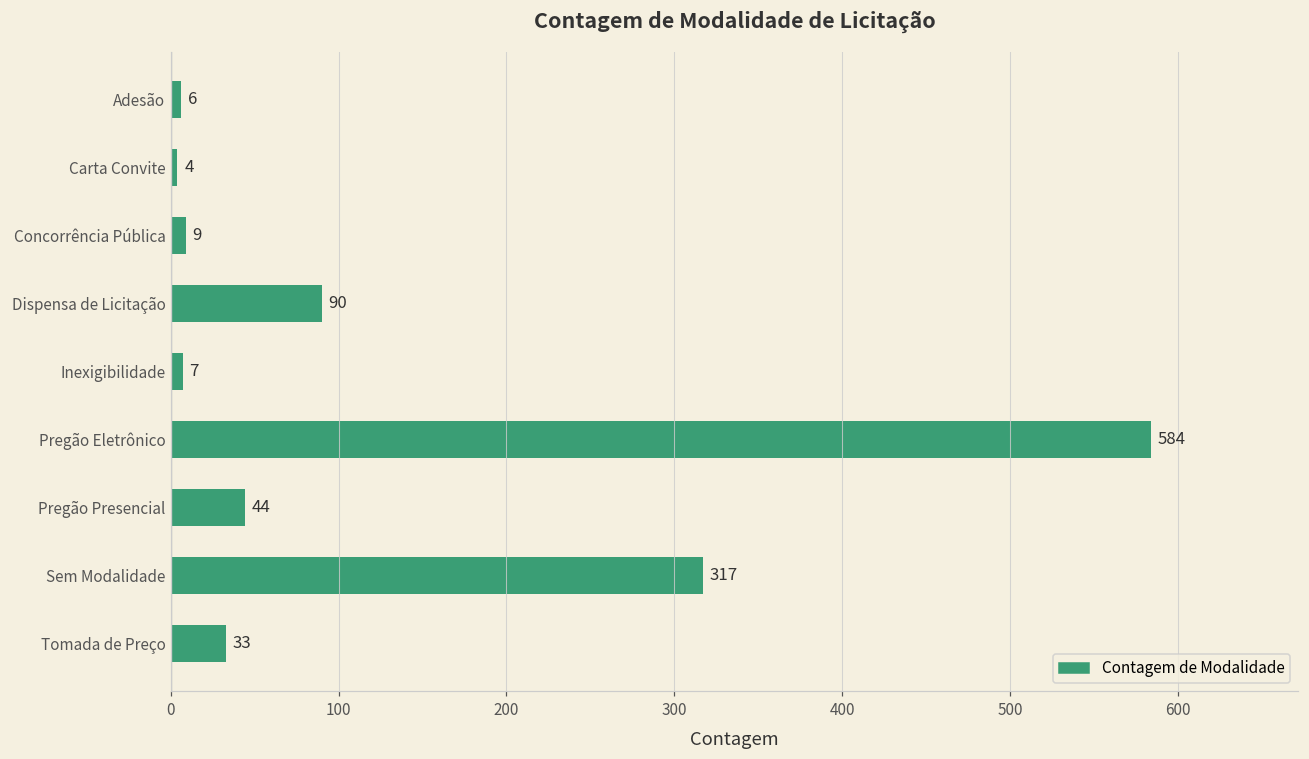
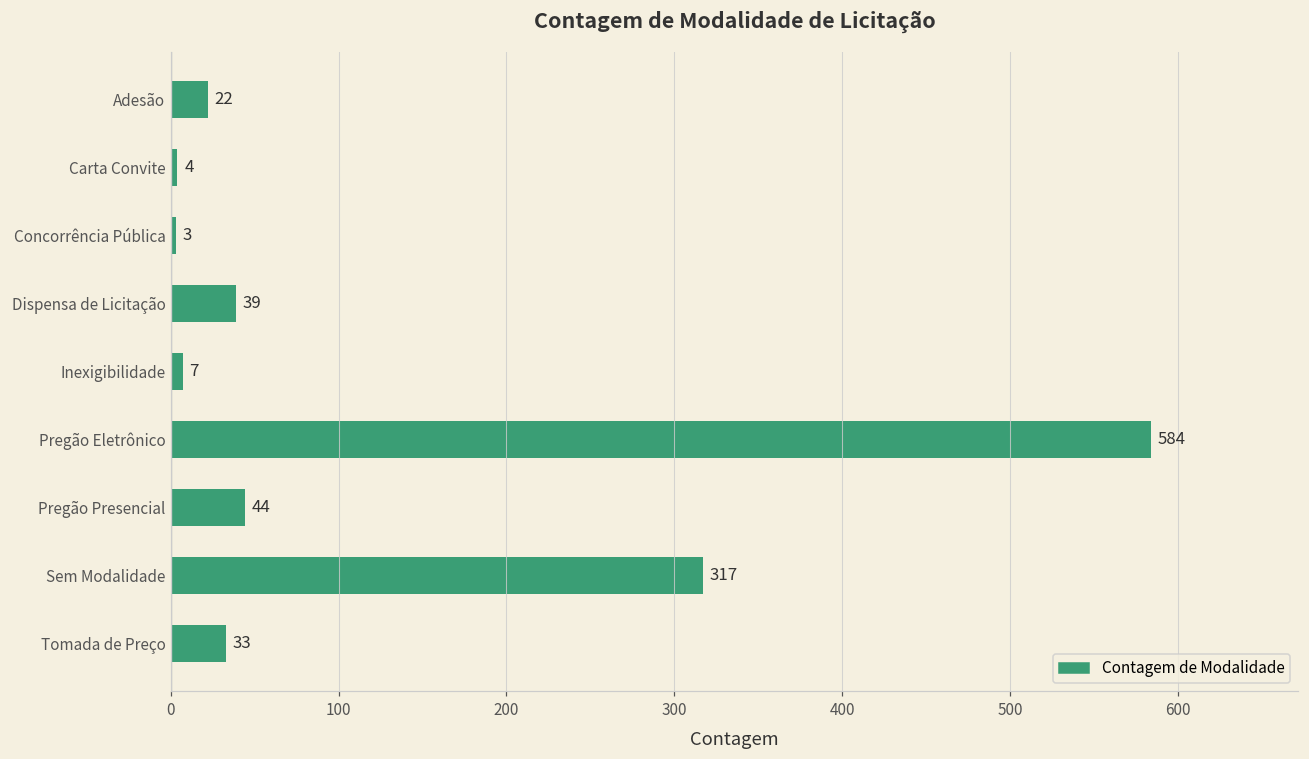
  {
-   "Adesão": 6,
+   "Adesão": 22,
    "Carta Convite": 4,
-   "Concorrência Pública": 9,
-   "Dispensa de Licitação": 90,
+   "Concorrência Pública": 3,
+   "Dispensa de Licitação": 39,
    "Inexigibilidade": 7,
    "Pregão Eletrônico": 584,
    "Pregão Presencial": 44,
    "Sem Modalidade": 317,
    "Tomada de Preço": 33
  }
